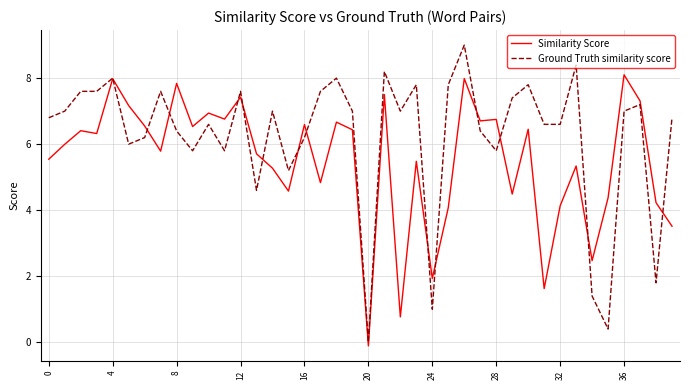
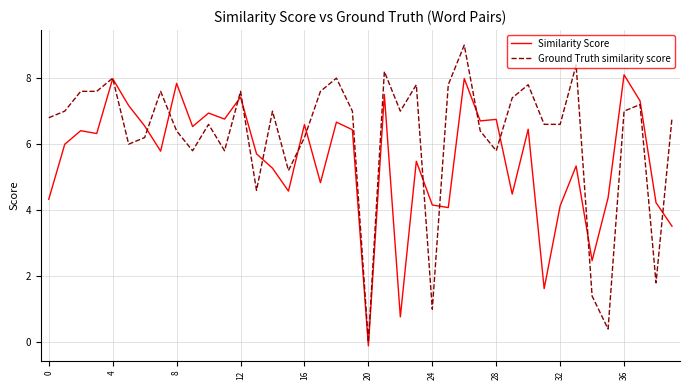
  {
    "Similarity Score": {
-     "0": 5.5,
+     "0": 4.3,
      "8": 7.8,
      "12": 7.4,
      "16": 6.6,
      "20": -0.1,
-     "24": 1.9,
+     "24": 4.2,
      "28": 6.8,
      "32": 4.1,
      "36": 8.1
    },
    "Ground Truth similarity score": {
      "0": 6.8,
      "8": 6.4,
      "12": 7.6,
      "16": 6.2,
      "20": 0.0,
      "24": 1.0,
      "28": 5.8,
      "32": 6.6,
      "36": 7.0
    }
  }
